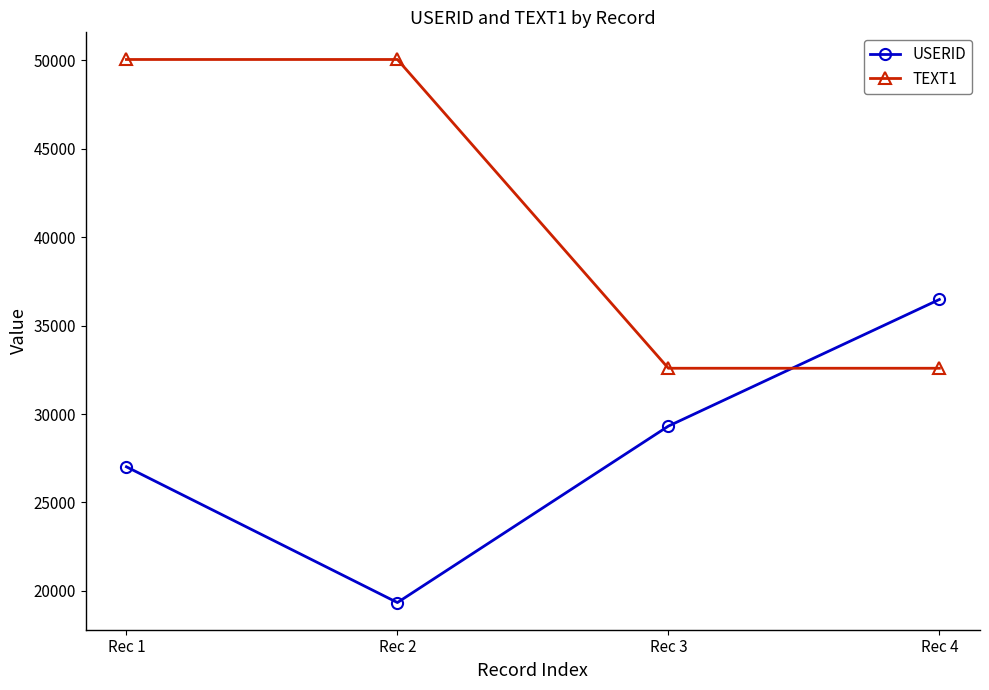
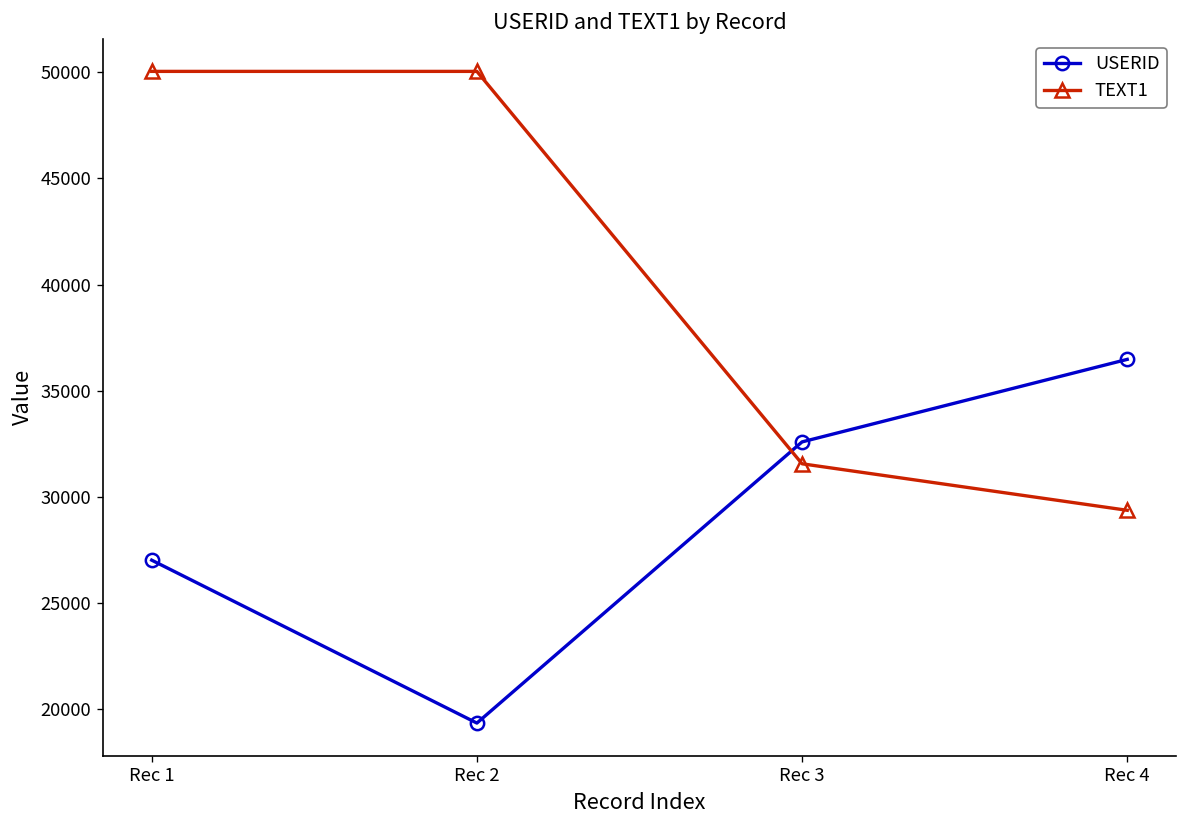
  {
    "USERID": {
      "Rec 1": 27000,
      "Rec 2": 19300,
-     "Rec 3": 29300,
+     "Rec 3": 32600,
      "Rec 4": 36500
    },
    "TEXT1": {
      "Rec 1": 50000,
      "Rec 2": 50000,
-     "Rec 3": 32600,
-     "Rec 4": 32600
+     "Rec 3": 31600,
+     "Rec 4": 29400
    }
  }
